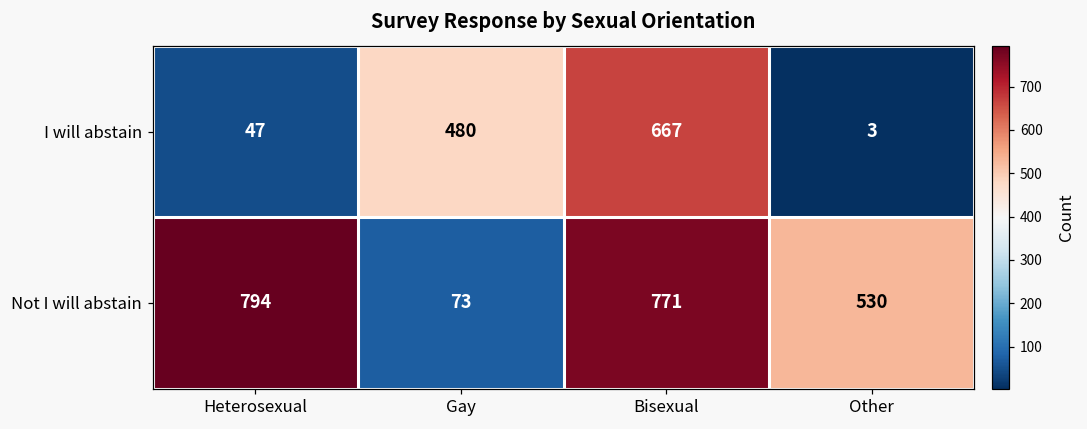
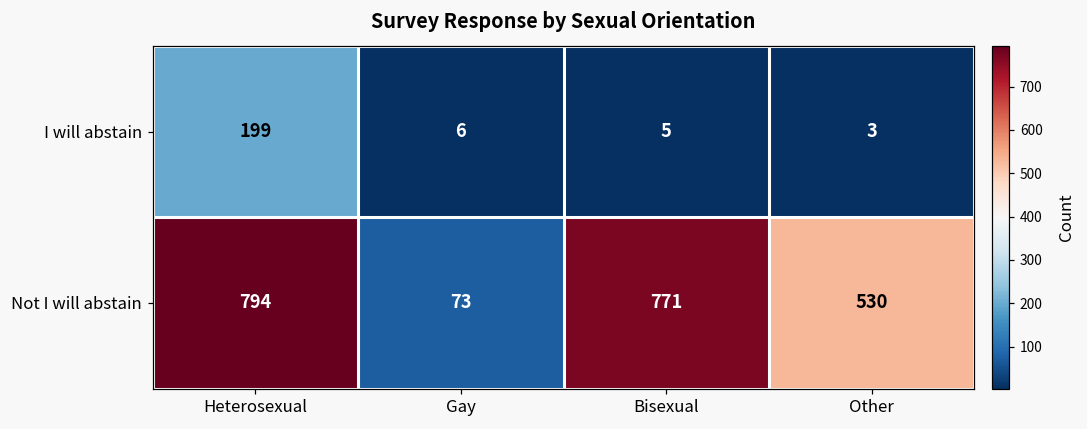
  {
    "I will abstain": {
-     "Heterosexual": 47,
-     "Gay": 480,
-     "Bisexual": 667,
+     "Heterosexual": 199,
+     "Gay": 6,
+     "Bisexual": 5,
      "Other": 3
    },
    "Not I will abstain": {
      "Heterosexual": 794,
      "Gay": 73,
      "Bisexual": 771,
      "Other": 530
    }
  }
